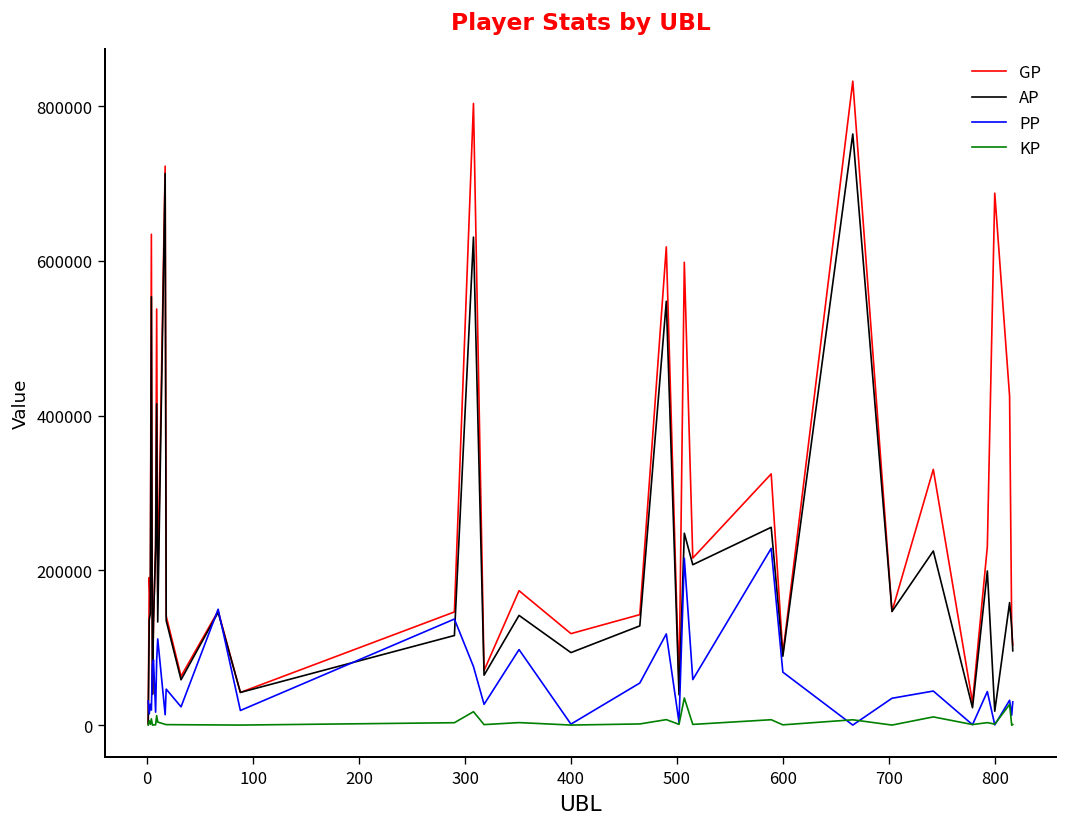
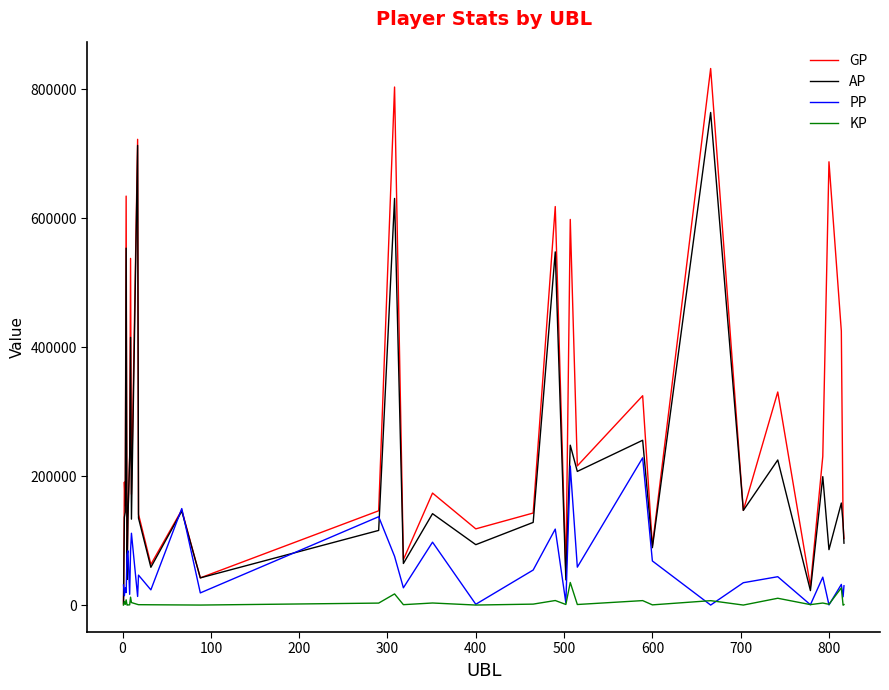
  {
    "GP": {
      "400": 120000,
      "800": 690000
    },
    "AP": {
      "400": 90000,
-     "800": 20000
+     "800": 90000
    },
    "PP": {
      "600": 70000
    },
    "KP": {
      "600": 0
    }
  }
